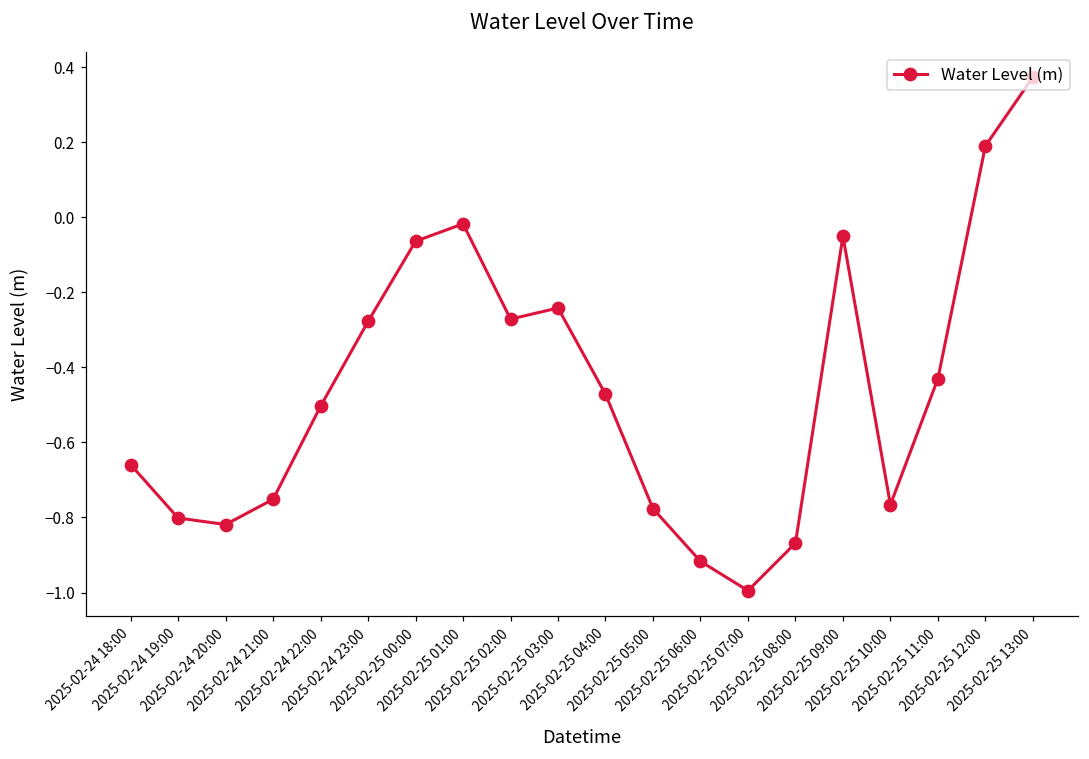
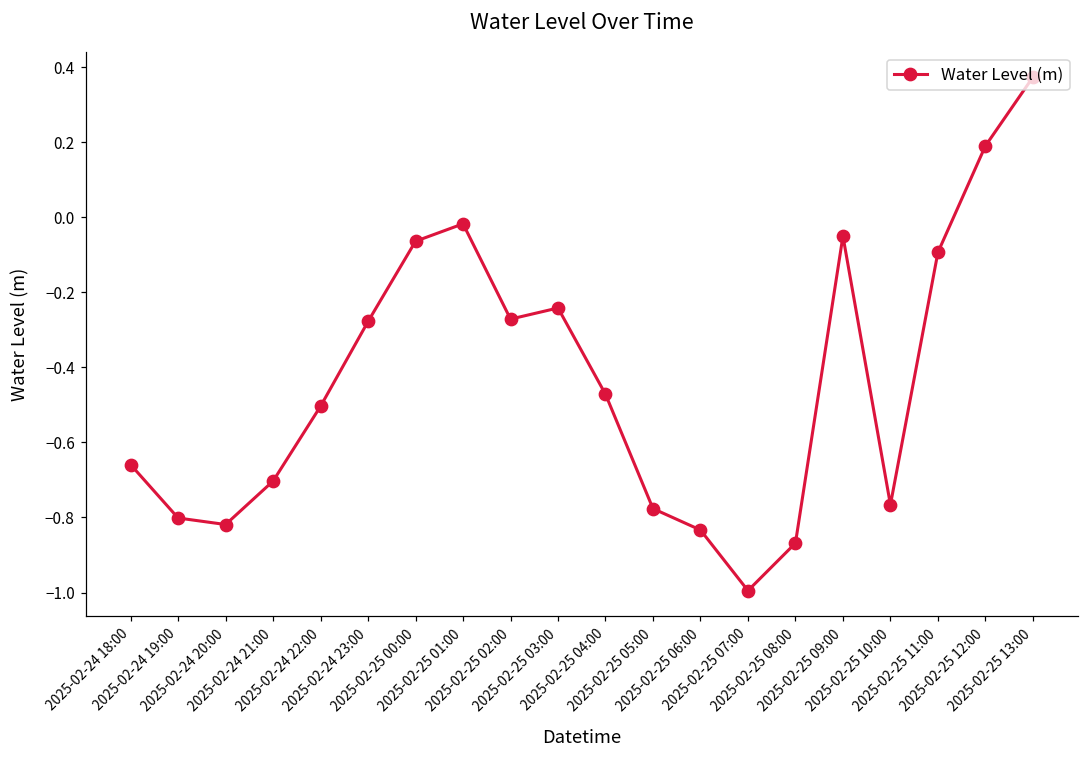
  {
    "2025-02-24 18:00": -0.66,
    "2025-02-24 19:00": -0.80,
    "2025-02-24 20:00": -0.82,
-   "2025-02-24 21:00": -0.75,
+   "2025-02-24 21:00": -0.70,
    "2025-02-24 22:00": -0.50,
    "2025-02-24 23:00": -0.28,
    "2025-02-25 00:00": -0.06,
    "2025-02-25 01:00": -0.02,
    "2025-02-25 02:00": -0.27,
    "2025-02-25 03:00": -0.24,
    "2025-02-25 04:00": -0.47,
    "2025-02-25 05:00": -0.78,
-   "2025-02-25 06:00": -0.92,
+   "2025-02-25 06:00": -0.83,
    "2025-02-25 07:00": -0.99,
    "2025-02-25 08:00": -0.87,
    "2025-02-25 09:00": -0.05,
    "2025-02-25 10:00": -0.77,
-   "2025-02-25 11:00": -0.43,
+   "2025-02-25 11:00": -0.09,
    "2025-02-25 12:00": 0.19
  }
